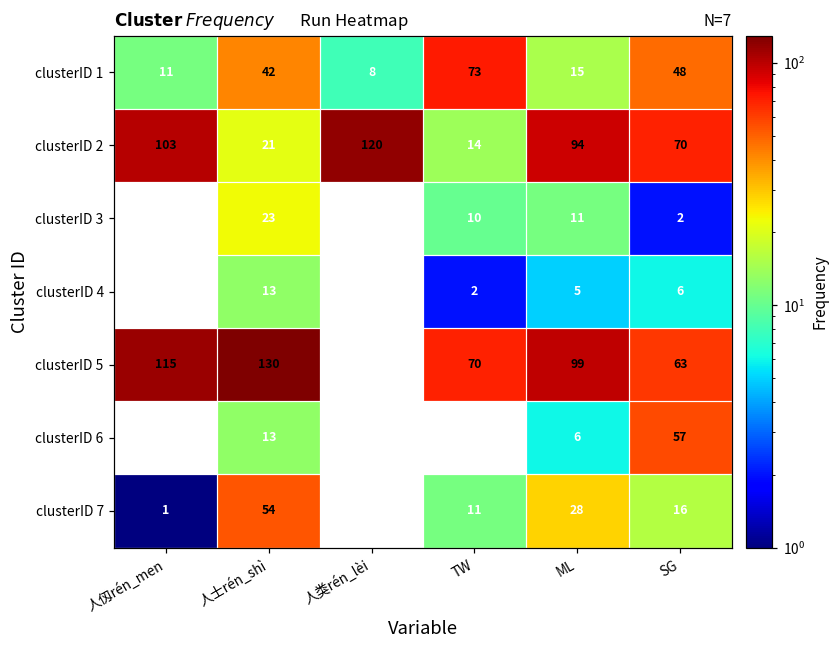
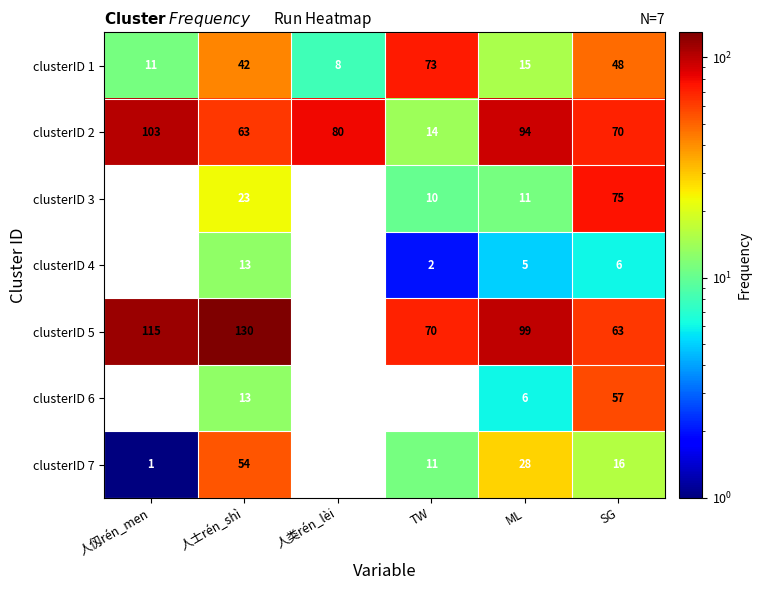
  {
    "clusterID 1": {
      "人仭rén_men": 11,
      "人士rén_shì": 42,
      "人类rén_lèi": 8,
      "TW": 73,
      "ML": 15,
      "SG": 48
    },
    "clusterID 2": {
      "人仭rén_men": 103,
-     "人士rén_shì": 21,
-     "人类rén_lèi": 120,
+     "人士rén_shì": 63,
+     "人类rén_lèi": 80,
      "TW": 14,
      "ML": 94,
      "SG": 70
    },
    "clusterID 3": {
      "人士rén_shì": 23,
      "TW": 10,
      "ML": 11,
-     "SG": 2
+     "SG": 75
    },
    "clusterID 4": {
      "人士rén_shì": 13,
      "TW": 2,
      "ML": 5,
      "SG": 6
    },
    "clusterID 5": {
      "人仭rén_men": 115,
      "人士rén_shì": 130,
      "TW": 70,
      "ML": 99,
      "SG": 63
    },
    "clusterID 6": {
      "人士rén_shì": 13,
      "ML": 6,
      "SG": 57
    },
    "clusterID 7": {
      "人仭rén_men": 1,
      "人士rén_shì": 54,
      "TW": 11,
      "ML": 28,
      "SG": 16
    }
  }
